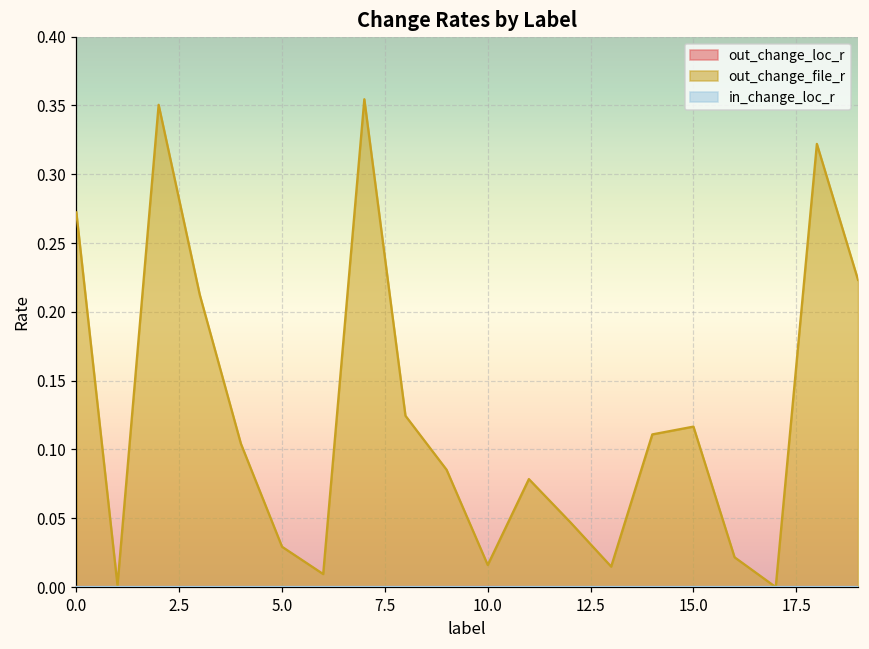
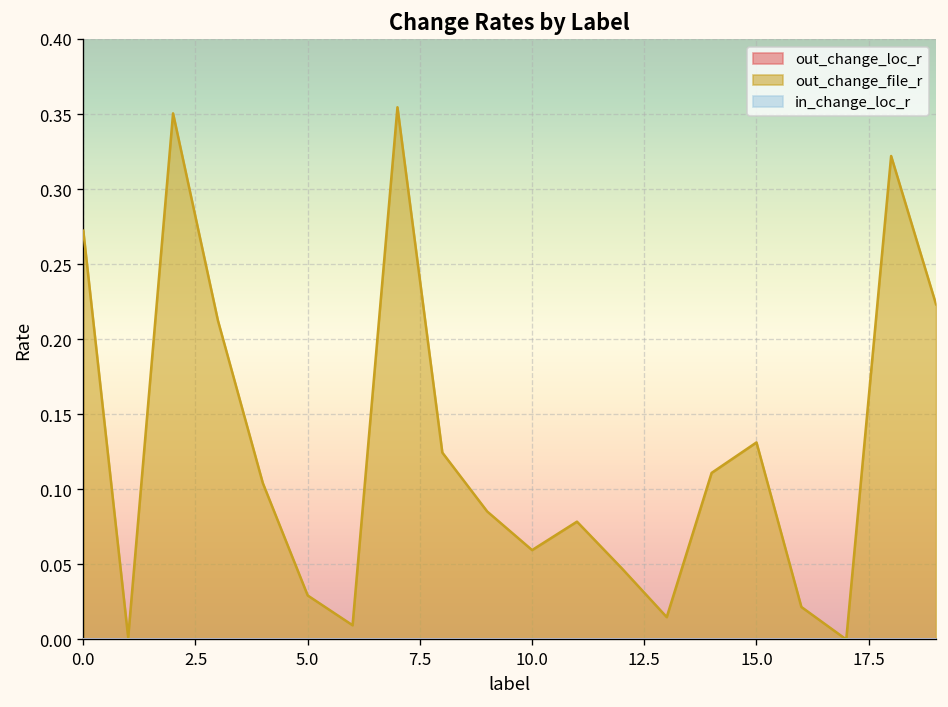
  {
    "out_change_file_r": {
      "0.0": 0.272,
      "5.0": 0.029,
-     "10.0": 0.016,
-     "15.0": 0.117
+     "10.0": 0.060,
+     "15.0": 0.131
    },
    "in_change_loc_r": {
      "0.0": 0.000,
      "5.0": 0.000,
      "10.0": 0.000,
      "15.0": 0.000
    }
  }
